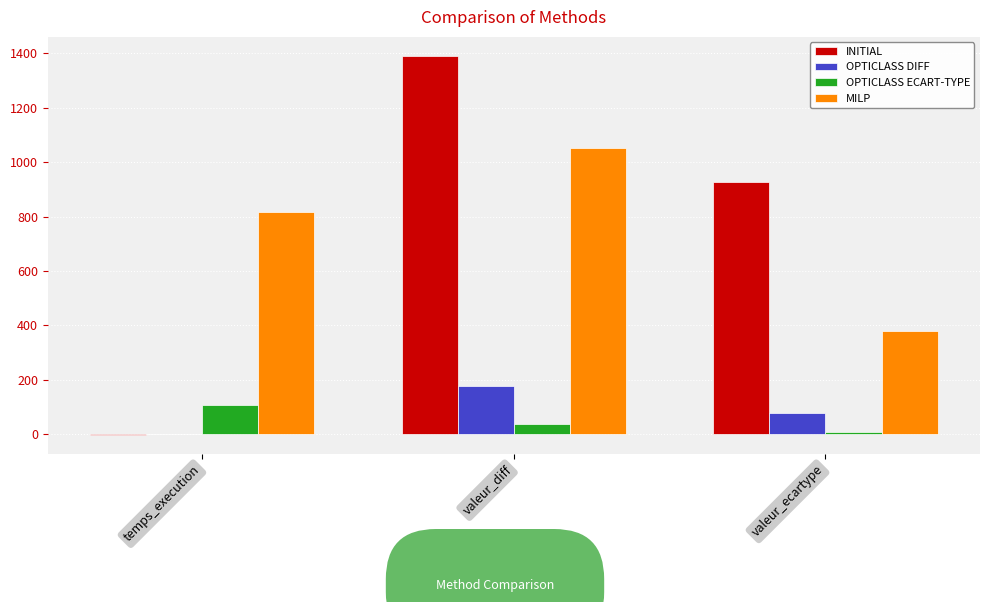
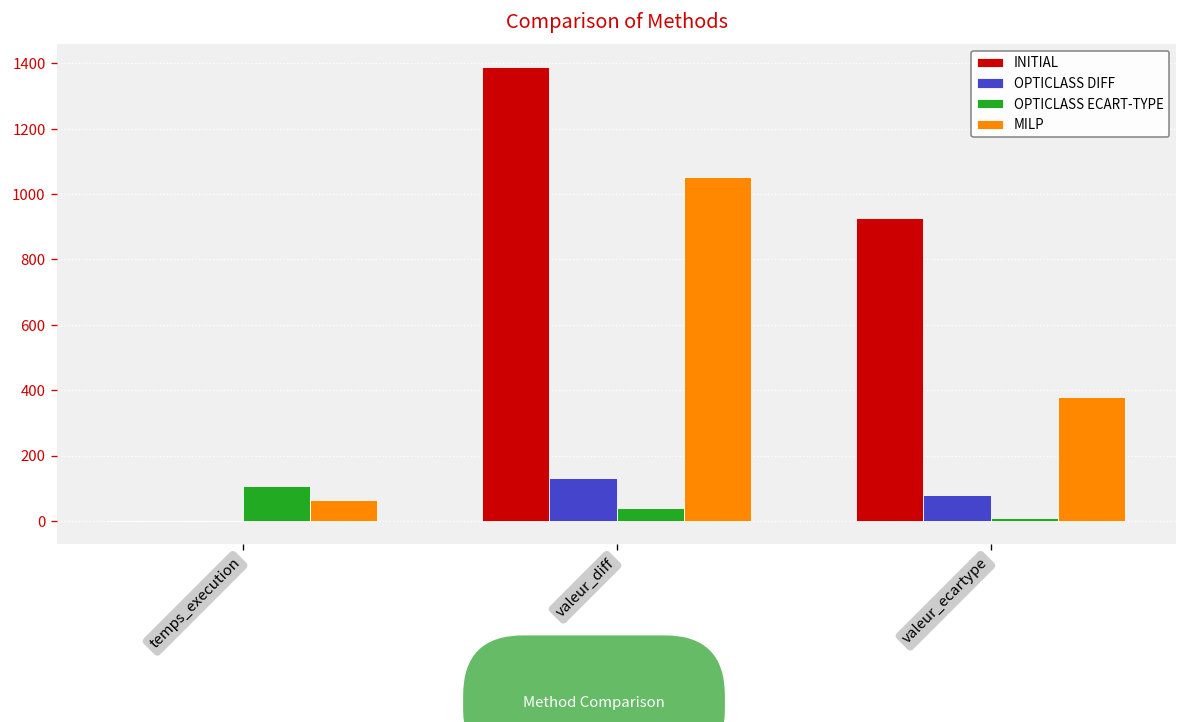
  {
    "INITIAL": {
      "valeur_diff": 1390,
      "valeur_ecartype": 930
    },
    "OPTICLASS DIFF": {
-     "valeur_diff": 180,
+     "valeur_diff": 130,
      "valeur_ecartype": 80
    },
    "OPTICLASS ECART-TYPE": {
      "temps_execution": 110,
      "valeur_diff": 40,
      "valeur_ecartype": 10
    },
    "MILP": {
-     "temps_execution": 820,
+     "temps_execution": 60,
      "valeur_diff": 1050,
      "valeur_ecartype": 380
    }
  }
